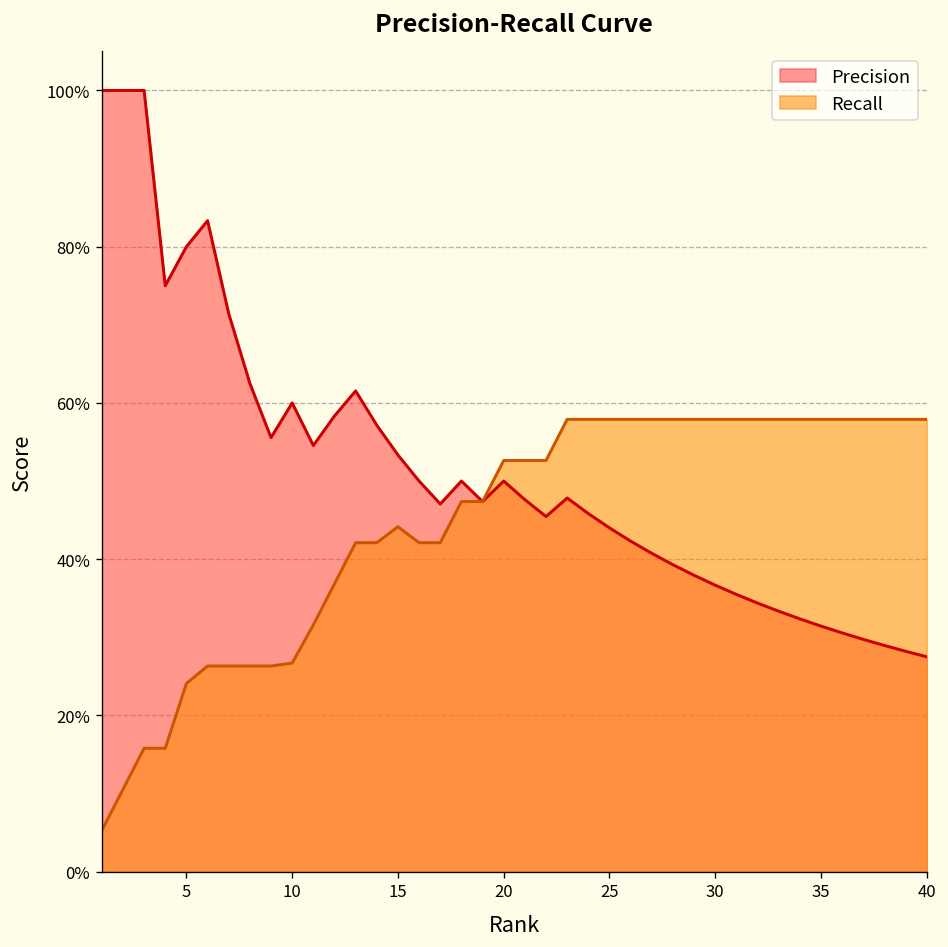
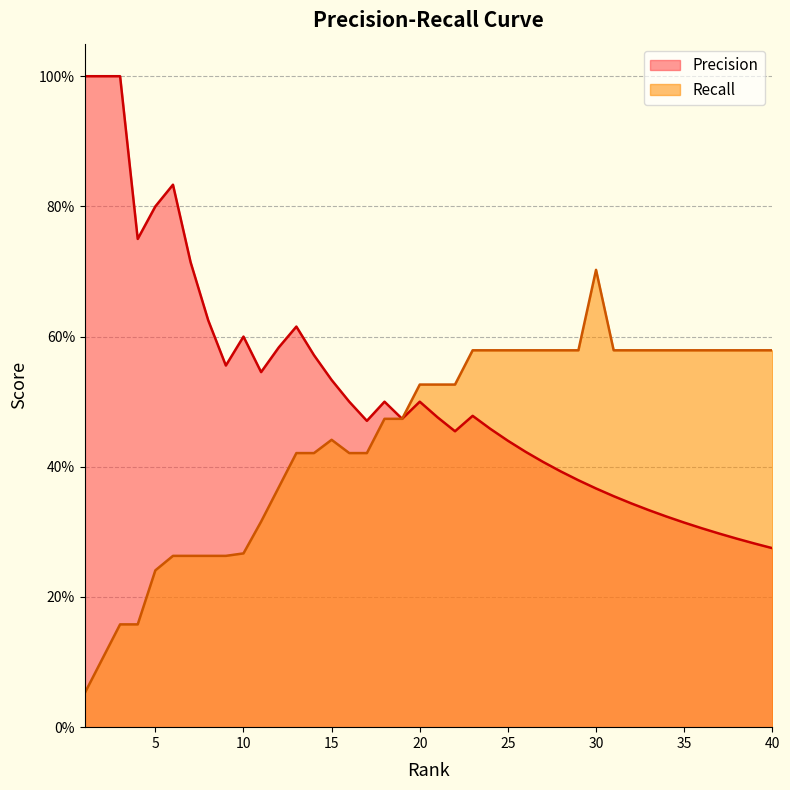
  {
    "Precision": {
      "5": "80%",
      "10": "60%",
      "15": "53%",
      "20": "50%",
      "25": "44%",
      "30": "37%",
      "35": "31%",
      "40": "28%"
    },
    "Recall": {
      "5": "24%",
      "10": "27%",
      "15": "44%",
      "20": "53%",
      "25": "58%",
-     "30": "58%",
+     "30": "70%",
      "35": "58%",
      "40": "58%"
    }
  }
